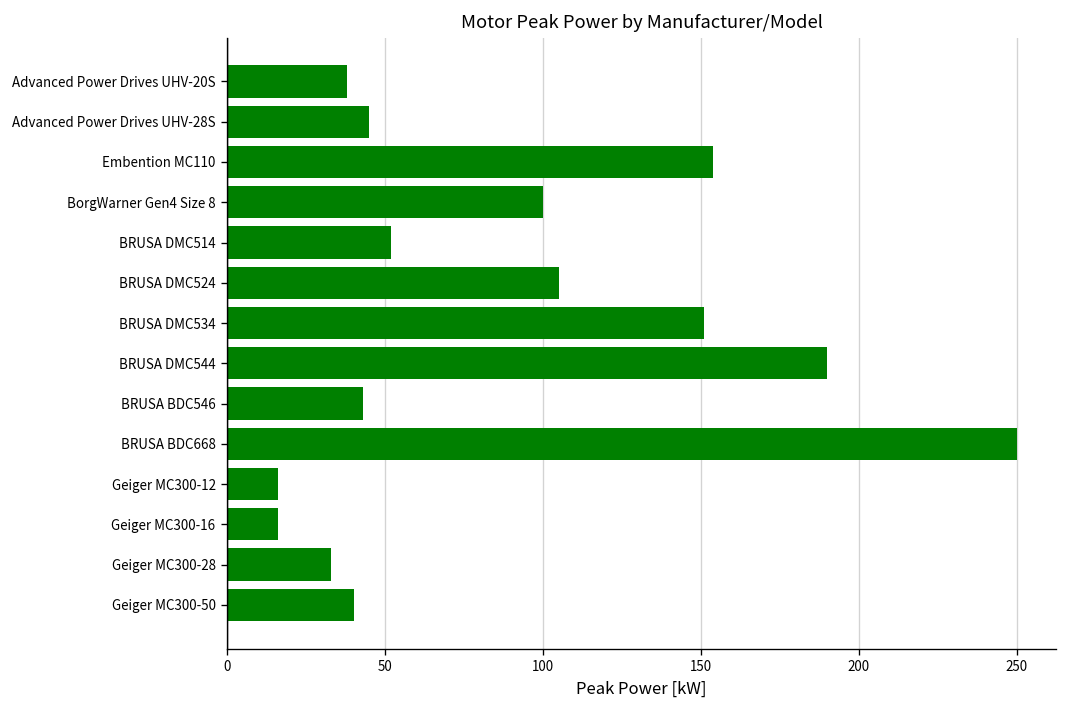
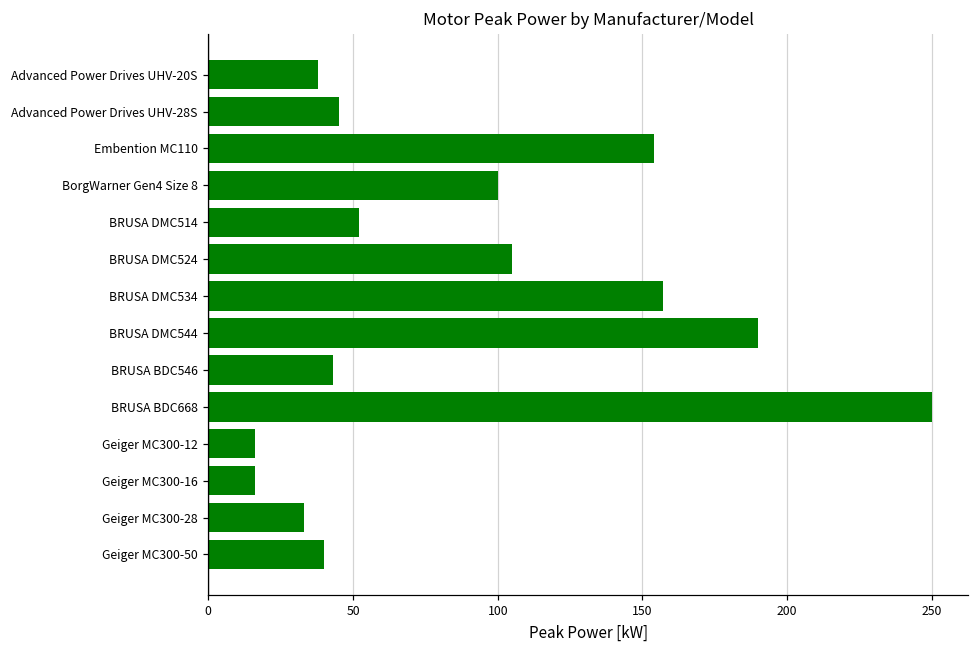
  {
    "Advanced Power Drives UHV-20S": 38,
    "Advanced Power Drives UHV-28S": 45,
    "Embention MC110": 154,
    "BorgWarner Gen4 Size 8": 100,
    "BRUSA DMC514": 52,
    "BRUSA DMC524": 105,
-   "BRUSA DMC534": 151,
+   "BRUSA DMC534": 157,
    "BRUSA DMC544": 190,
    "BRUSA BDC546": 43,
    "BRUSA BDC668": 250,
    "Geiger MC300-12": 16,
    "Geiger MC300-16": 16,
    "Geiger MC300-28": 33,
    "Geiger MC300-50": 40
  }
